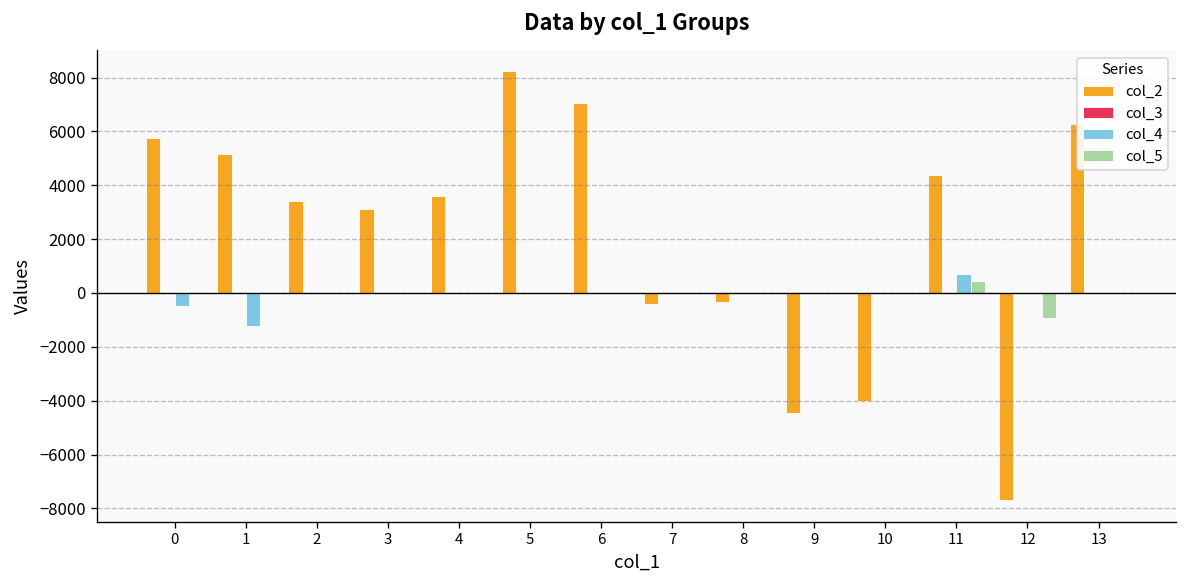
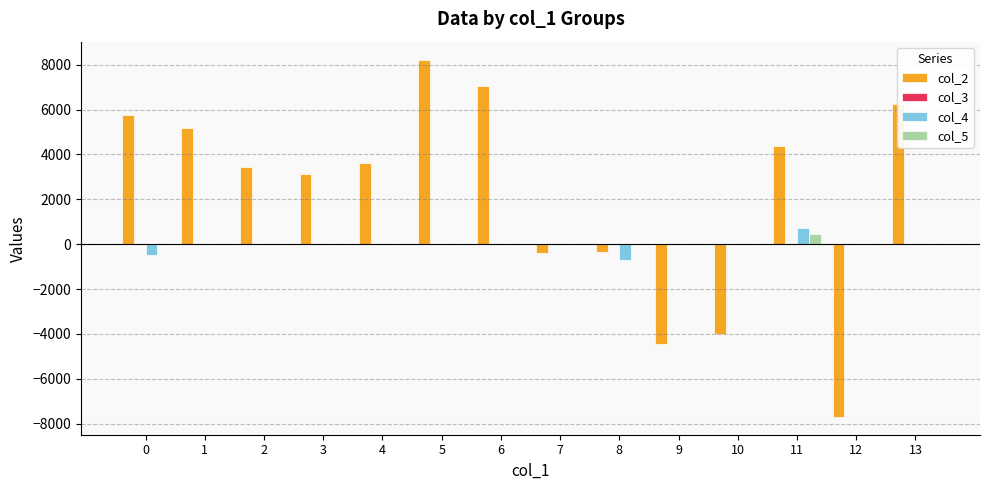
  {
    "col_2": {
      "0": 5700,
      "1": 5200,
      "2": 3400,
      "3": 3100,
      "4": 3600,
      "5": 8200,
      "6": 7100,
      "7": -400,
      "8": -300,
      "9": -4500,
      "10": -4000,
      "11": 4400,
      "12": -7700
    },
    "col_4": {
      "0": -500,
-     "1": -1200,
-     "8": 0,
+     "1": 0,
+     "8": -700,
      "11": 700
    },
    "col_5": {
      "11": 400,
-     "12": -900
+     "12": 0
    }
  }
